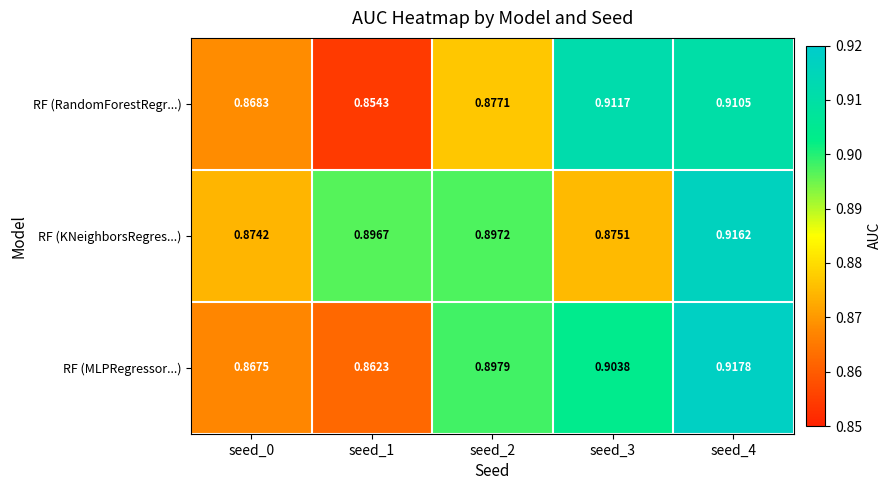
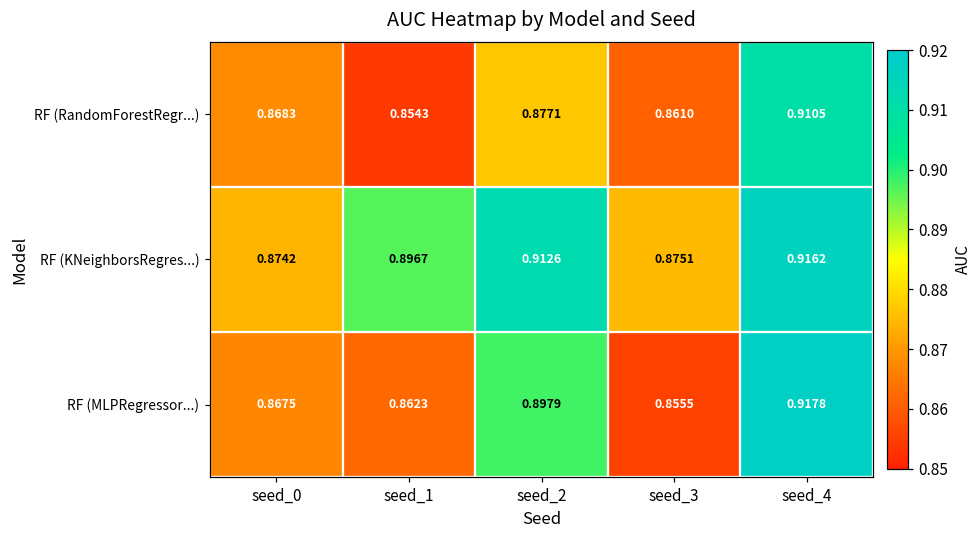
  {
    "RF (RandomForestRegr...)": {
      "seed_0": 0.8683,
      "seed_1": 0.8543,
      "seed_2": 0.8771,
-     "seed_3": 0.9117,
+     "seed_3": 0.8610,
      "seed_4": 0.9105
    },
    "RF (KNeighborsRegres...)": {
      "seed_0": 0.8742,
      "seed_1": 0.8967,
-     "seed_2": 0.8972,
+     "seed_2": 0.9126,
      "seed_3": 0.8751,
      "seed_4": 0.9162
    },
    "RF (MLPRegressor...)": {
      "seed_0": 0.8675,
      "seed_1": 0.8623,
      "seed_2": 0.8979,
-     "seed_3": 0.9038,
+     "seed_3": 0.8555,
      "seed_4": 0.9178
    }
  }
